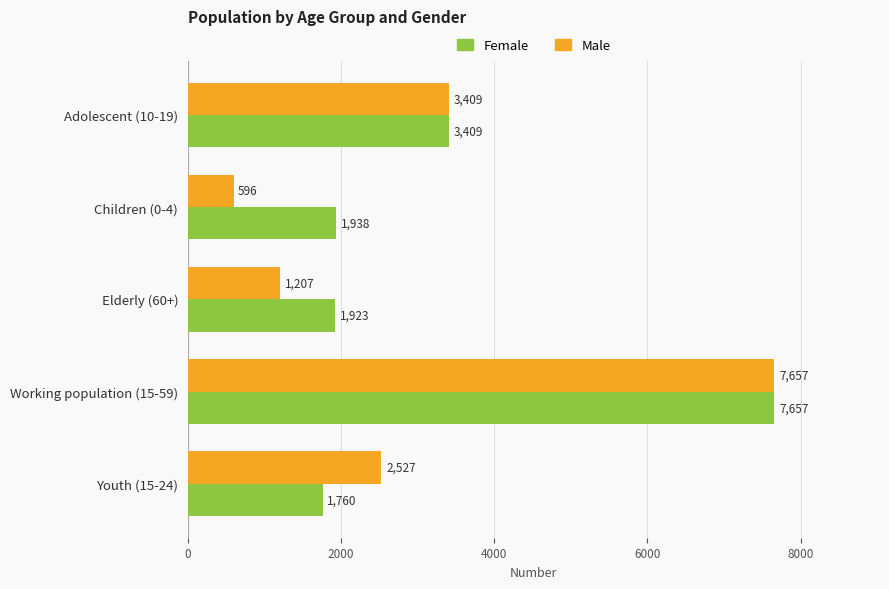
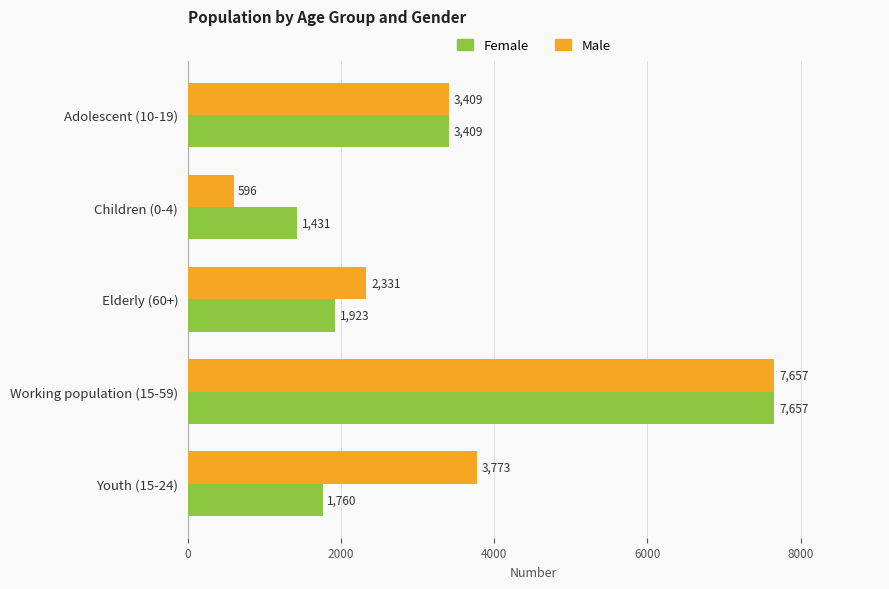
  {
    "Female": {
      "Adolescent (10-19)": "3,409",
-     "Children (0-4)": "1,938",
+     "Children (0-4)": "1,431",
      "Elderly (60+)": "1,923",
      "Working population (15-59)": "7,657",
      "Youth (15-24)": "1,760"
    },
    "Male": {
      "Adolescent (10-19)": "3,409",
      "Children (0-4)": "596",
-     "Elderly (60+)": "1,207",
+     "Elderly (60+)": "2,331",
      "Working population (15-59)": "7,657",
-     "Youth (15-24)": "2,527"
+     "Youth (15-24)": "3,773"
    }
  }
